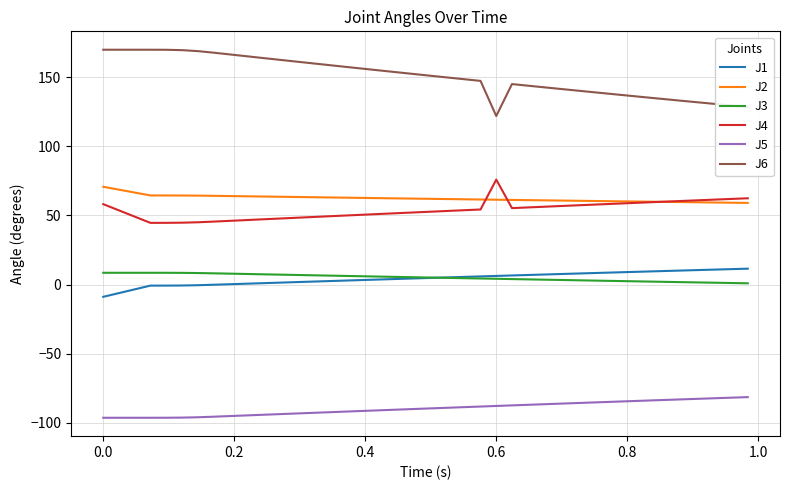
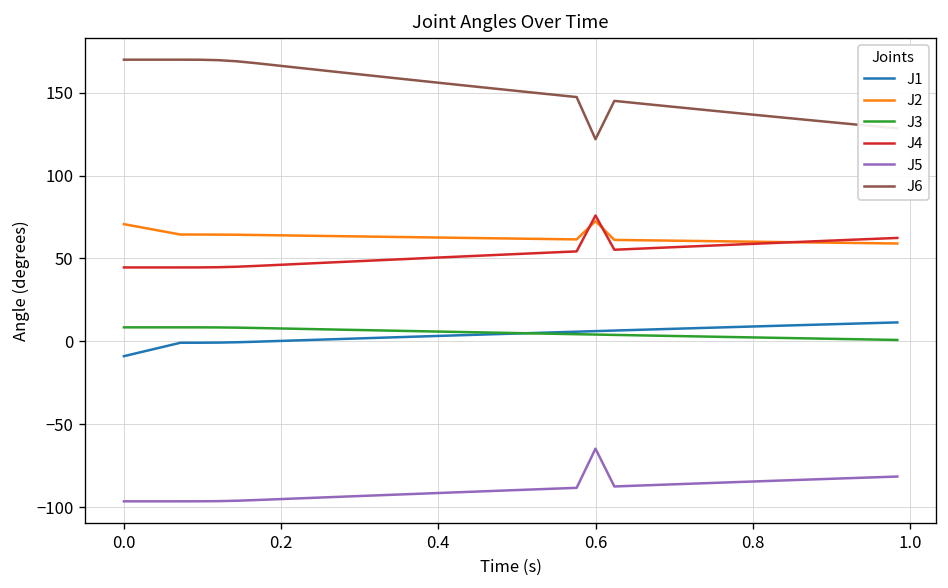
  {
    "J1": {
      "0.0": -9,
      "0.6": 6
    },
    "J2": {
      "0.0": 71,
-     "0.6": 61
+     "0.6": 73
    },
    "J3": {
      "0.0": 8,
      "0.6": 4
    },
    "J4": {
-     "0.0": 58,
+     "0.0": 45,
      "0.6": 76
    },
    "J5": {
      "0.0": -96,
-     "0.6": -88
+     "0.6": -65
    },
    "J6": {
      "0.0": 170,
      "0.6": 122
    }
  }
